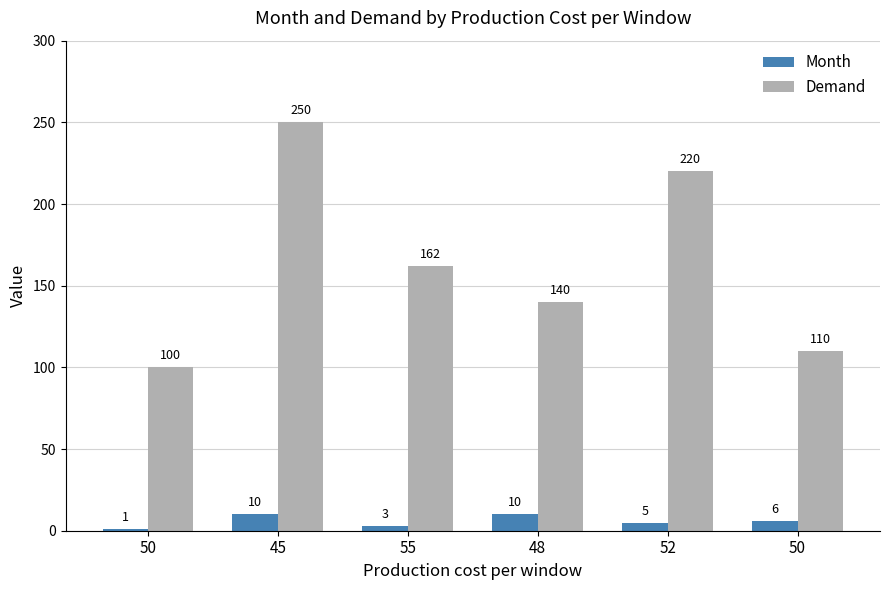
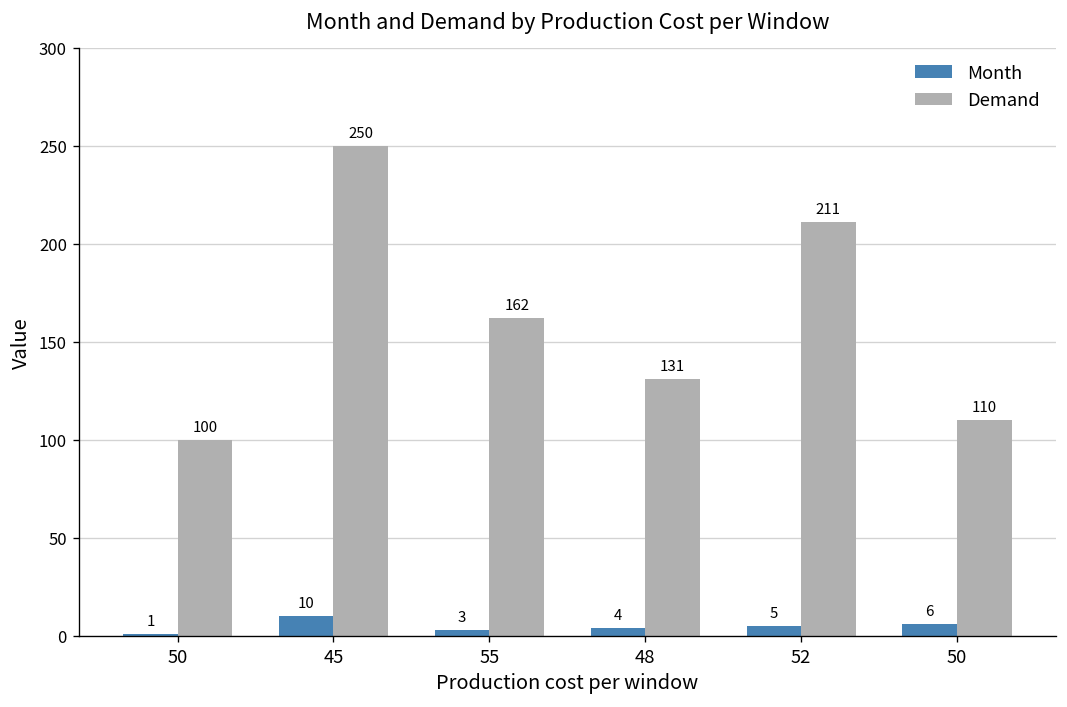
  {
    "Month": {
      "45": 10,
      "55": 3,
-     "48": 10,
+     "48": 4,
      "52": 5
    },
    "Demand": {
      "45": 250,
      "55": 162,
-     "48": 140,
-     "52": 220
+     "48": 131,
+     "52": 211
    }
  }
